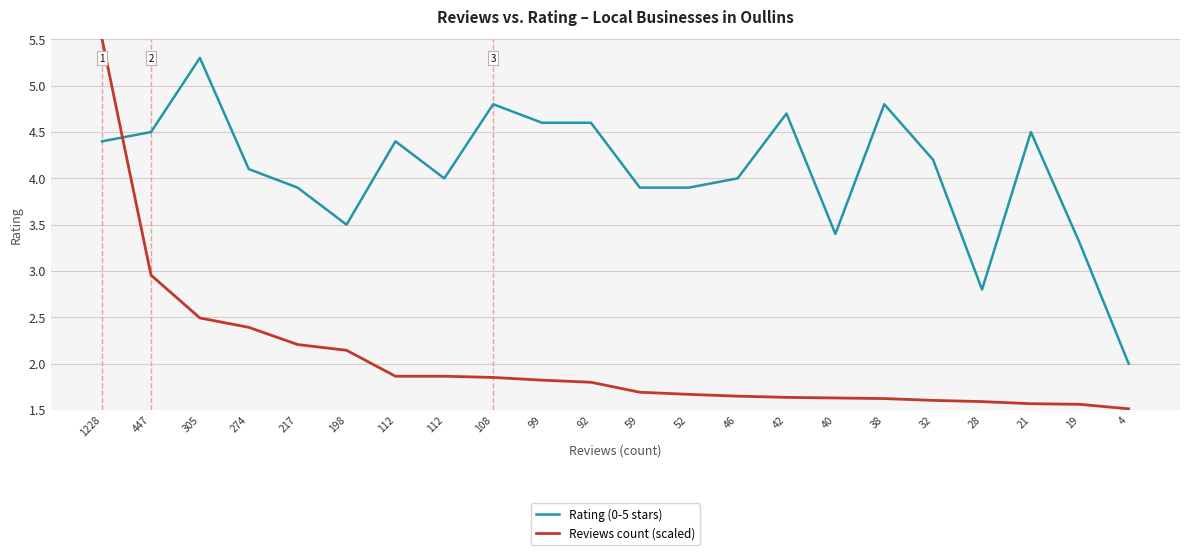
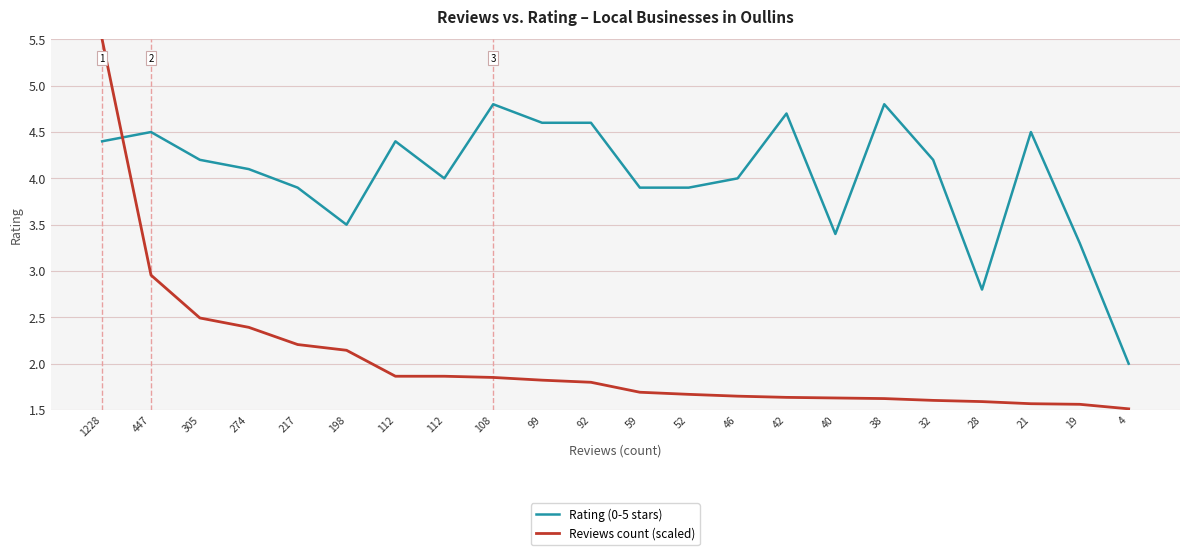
  {
    "Rating (0-5 stars)": {
      "1228": 4.4,
      "447": 4.5,
-     "305": 5.3,
+     "305": 4.2,
      "274": 4.1,
      "217": 3.9,
      "198": 3.5,
      "108": 4.8,
      "99": 4.6,
      "92": 4.6,
      "59": 3.9,
      "52": 3.9,
      "46": 4.0,
      "42": 4.7,
      "40": 3.4,
      "38": 4.8,
      "32": 4.2,
      "28": 2.8,
      "21": 4.5,
      "19": 3.3,
      "4": 2.0
    },
    "Reviews count (scaled)": {
      "447": 3.0,
      "305": 2.5,
      "274": 2.4,
      "217": 2.2,
      "198": 2.1,
      "108": 1.9,
      "99": 1.8,
      "92": 1.8,
      "59": 1.7,
      "52": 1.7,
      "46": 1.6,
      "42": 1.6,
      "40": 1.6,
      "38": 1.6,
      "32": 1.6,
      "28": 1.6,
      "21": 1.6,
      "19": 1.6,
      "4": 1.5
    }
  }
